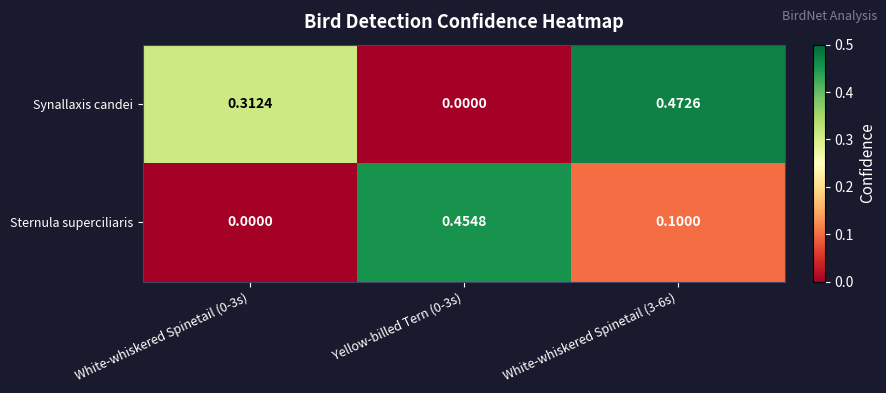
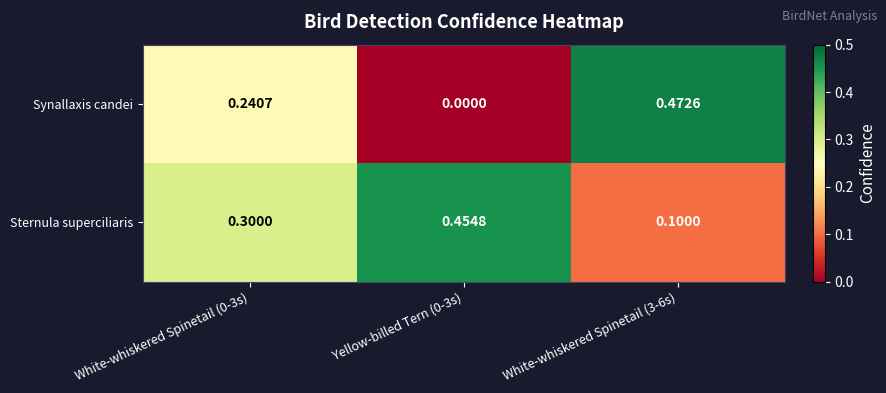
  {
    "Synallaxis candei": {
-     "White-whiskered Spinetail (0-3s)": 0.3124,
+     "White-whiskered Spinetail (0-3s)": 0.2407,
      "Yellow-billed Tern (0-3s)": 0.0000,
      "White-whiskered Spinetail (3-6s)": 0.4726
    },
    "Sternula superciliaris": {
-     "White-whiskered Spinetail (0-3s)": 0.0000,
+     "White-whiskered Spinetail (0-3s)": 0.3000,
      "Yellow-billed Tern (0-3s)": 0.4548,
      "White-whiskered Spinetail (3-6s)": 0.1000
    }
  }
